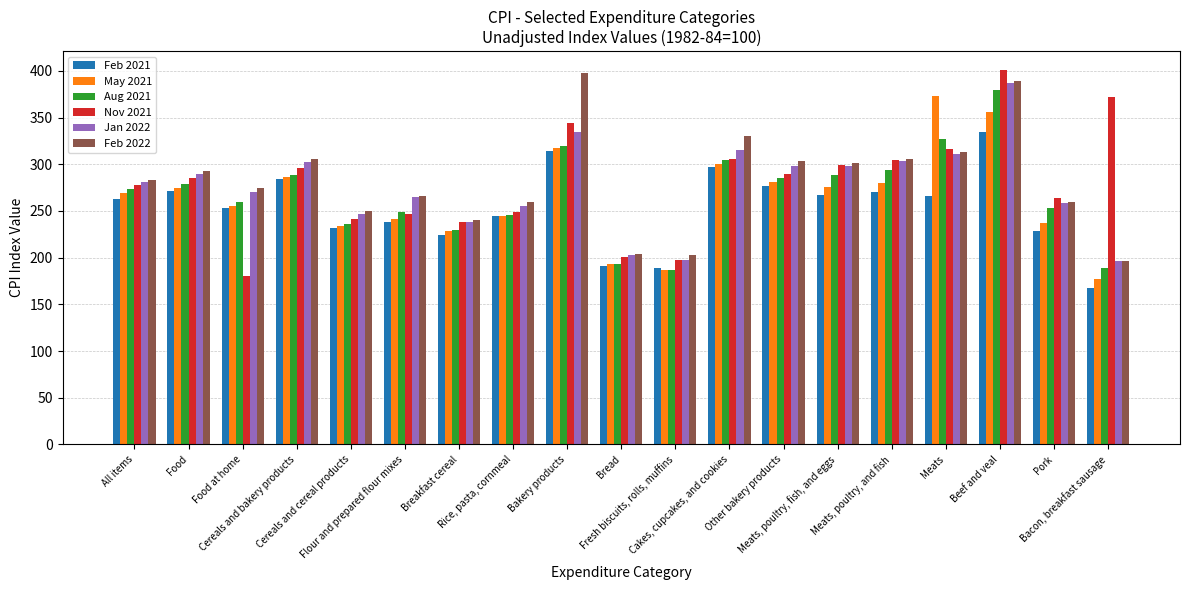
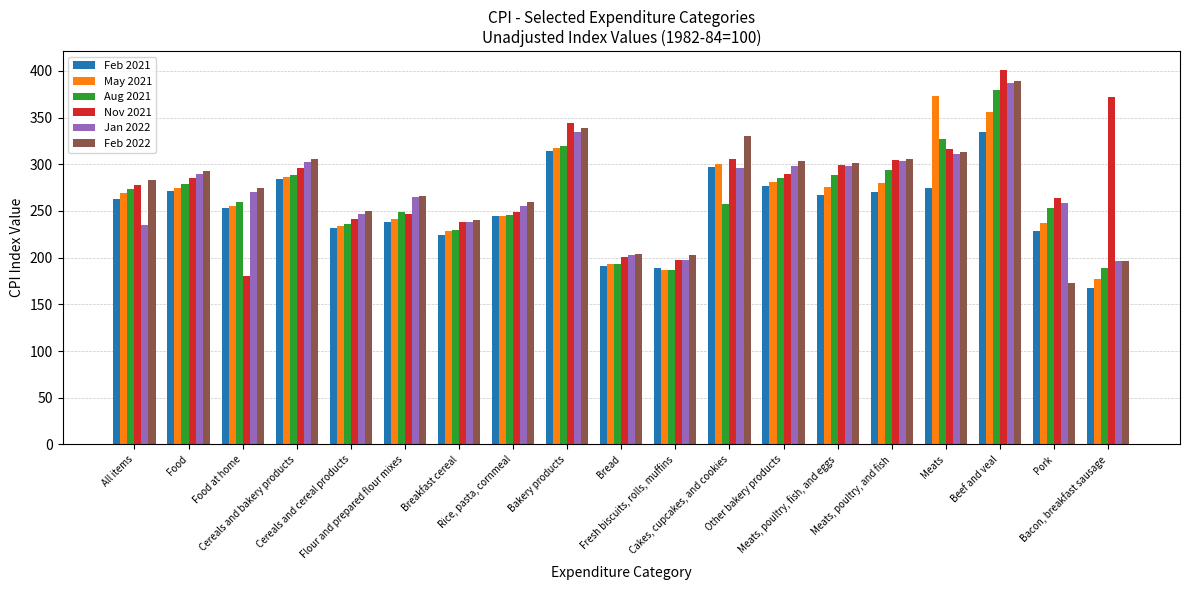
  {
    "Feb 2021": {
      "All items": 260,
      "Food": 270,
      "Food at home": 250,
      "Cereals and bakery products": 280,
      "Cereals and cereal products": 230,
      "Flour and prepared flour mixes": 240,
      "Breakfast cereal": 220,
      "Rice, pasta, cornmeal": 240,
      "Bakery products": 310,
      "Bread": 190,
      "Fresh biscuits, rolls, muffins": 190,
      "Cakes, cupcakes, and cookies": 300,
      "Other bakery products": 280,
      "Meats, poultry, fish, and eggs": 270,
      "Meats, poultry, and fish": 270,
-     "Meats": 270,
+     "Meats": 280,
      "Beef and veal": 330,
      "Pork": 230,
      "Bacon, breakfast sausage": 170
    },
    "May 2021": {
      "All items": 270,
      "Food": 270,
      "Food at home": 260,
      "Cereals and bakery products": 290,
      "Cereals and cereal products": 230,
      "Flour and prepared flour mixes": 240,
      "Breakfast cereal": 230,
      "Rice, pasta, cornmeal": 240,
      "Bakery products": 320,
      "Bread": 190,
      "Fresh biscuits, rolls, muffins": 190,
      "Cakes, cupcakes, and cookies": 300,
      "Other bakery products": 280,
      "Meats, poultry, fish, and eggs": 280,
      "Meats, poultry, and fish": 280,
      "Meats": 370,
      "Beef and veal": 360,
      "Pork": 240,
      "Bacon, breakfast sausage": 180
    },
    "Aug 2021": {
      "All items": 270,
      "Food": 280,
      "Food at home": 260,
      "Cereals and bakery products": 290,
      "Cereals and cereal products": 240,
      "Flour and prepared flour mixes": 250,
      "Breakfast cereal": 230,
      "Rice, pasta, cornmeal": 250,
      "Bakery products": 320,
      "Bread": 190,
      "Fresh biscuits, rolls, muffins": 190,
-     "Cakes, cupcakes, and cookies": 300,
+     "Cakes, cupcakes, and cookies": 260,
      "Other bakery products": 290,
      "Meats, poultry, fish, and eggs": 290,
      "Meats, poultry, and fish": 290,
      "Meats": 330,
      "Beef and veal": 380,
      "Pork": 250,
      "Bacon, breakfast sausage": 190
    },
    "Nov 2021": {
      "All items": 280,
      "Food": 290,
      "Food at home": 180,
      "Cereals and bakery products": 300,
      "Cereals and cereal products": 240,
      "Flour and prepared flour mixes": 250,
      "Breakfast cereal": 240,
      "Rice, pasta, cornmeal": 250,
      "Bakery products": 340,
      "Bread": 200,
      "Fresh biscuits, rolls, muffins": 200,
      "Cakes, cupcakes, and cookies": 310,
      "Other bakery products": 290,
      "Meats, poultry, fish, and eggs": 300,
      "Meats, poultry, and fish": 300,
      "Meats": 320,
      "Beef and veal": 400,
      "Pork": 260,
      "Bacon, breakfast sausage": 370
    },
    "Jan 2022": {
-     "All items": 280,
+     "All items": 240,
      "Food": 290,
      "Food at home": 270,
      "Cereals and bakery products": 300,
      "Cereals and cereal products": 250,
      "Flour and prepared flour mixes": 260,
      "Breakfast cereal": 240,
      "Rice, pasta, cornmeal": 260,
      "Bakery products": 330,
      "Bread": 200,
      "Fresh biscuits, rolls, muffins": 200,
-     "Cakes, cupcakes, and cookies": 320,
+     "Cakes, cupcakes, and cookies": 300,
      "Other bakery products": 300,
      "Meats, poultry, fish, and eggs": 300,
      "Meats, poultry, and fish": 300,
      "Meats": 310,
      "Beef and veal": 390,
      "Pork": 260,
      "Bacon, breakfast sausage": 200
    },
    "Feb 2022": {
      "All items": 280,
      "Food": 290,
      "Food at home": 270,
      "Cereals and bakery products": 310,
      "Cereals and cereal products": 250,
      "Flour and prepared flour mixes": 270,
      "Breakfast cereal": 240,
      "Rice, pasta, cornmeal": 260,
-     "Bakery products": 400,
+     "Bakery products": 340,
      "Bread": 200,
      "Fresh biscuits, rolls, muffins": 200,
      "Cakes, cupcakes, and cookies": 330,
      "Other bakery products": 300,
      "Meats, poultry, fish, and eggs": 300,
      "Meats, poultry, and fish": 310,
      "Meats": 310,
      "Beef and veal": 390,
-     "Pork": 260,
+     "Pork": 170,
      "Bacon, breakfast sausage": 200
    }
  }
